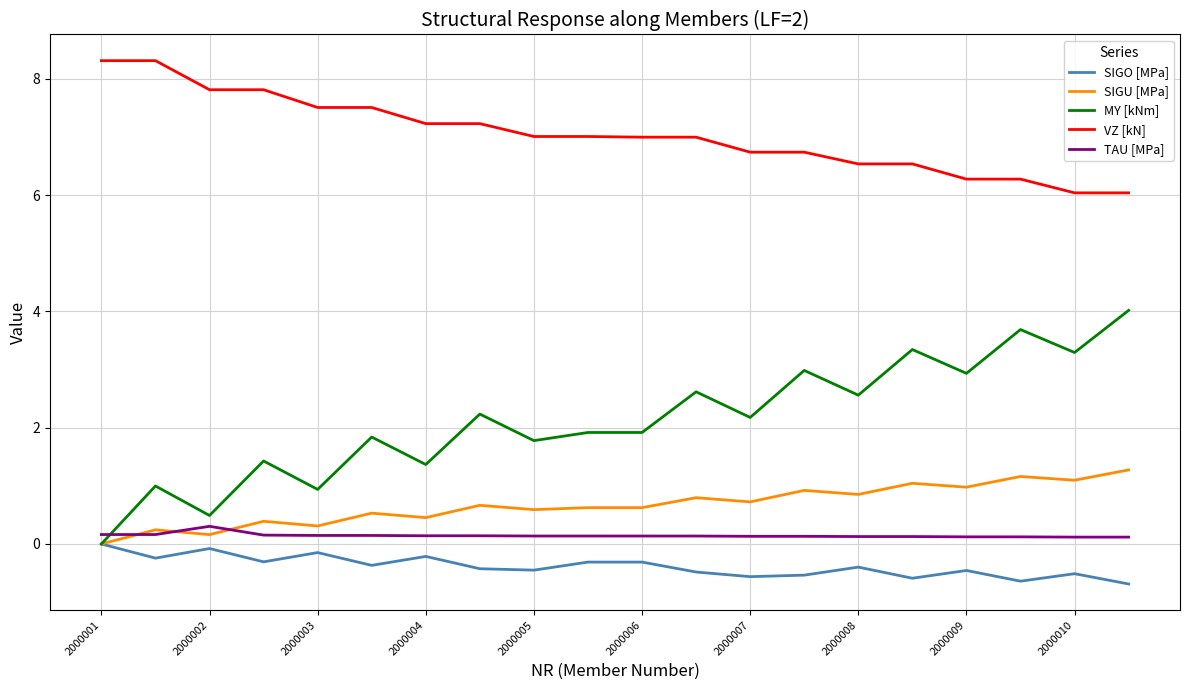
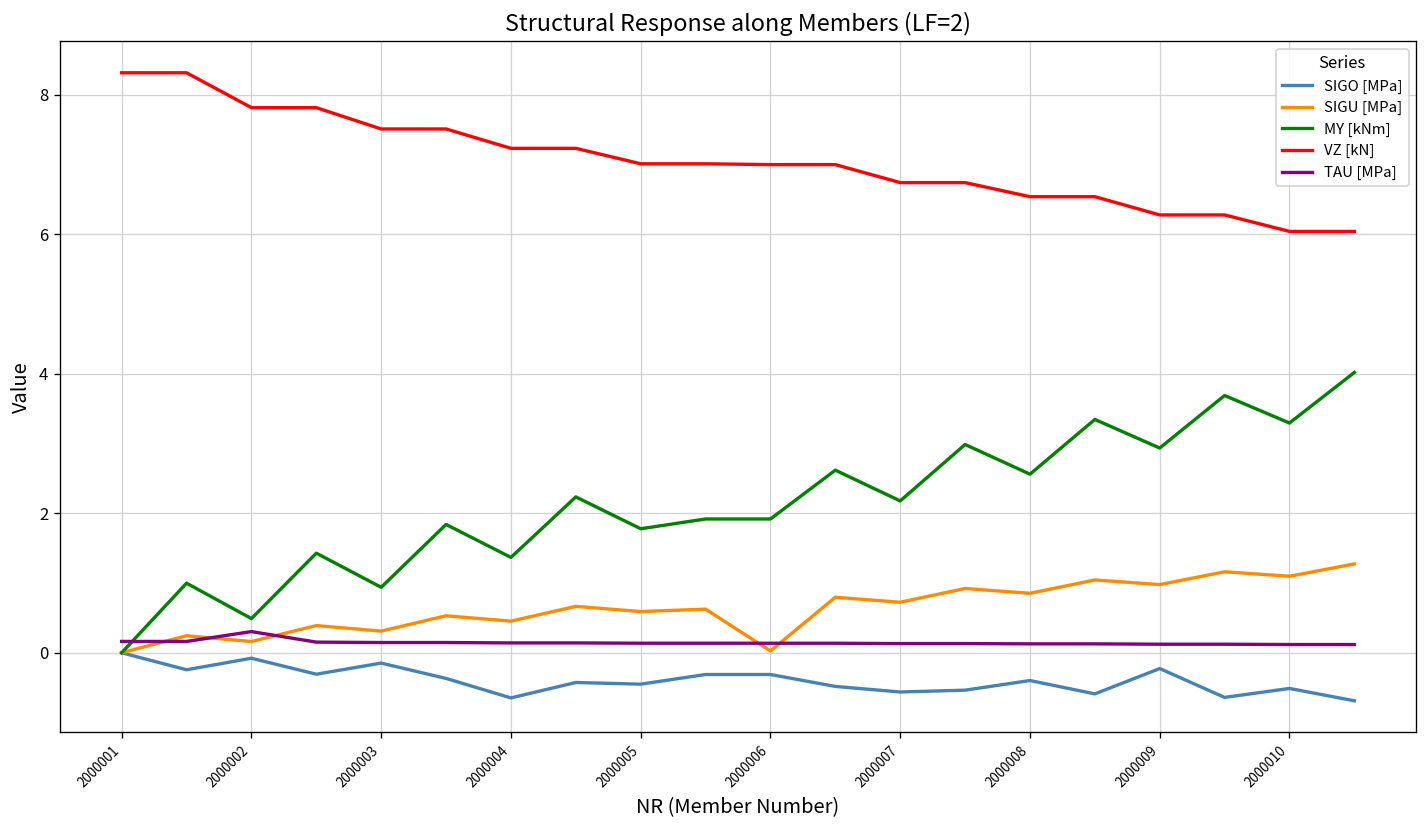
  {
    "SIGO [MPa]": {
      "2000002": -0.1,
      "2000003": -0.1,
-     "2000004": -0.2,
+     "2000004": -0.6,
      "2000005": -0.5,
      "2000006": -0.3,
      "2000007": -0.6,
      "2000008": -0.4,
-     "2000009": -0.5,
+     "2000009": -0.2,
      "2000010": -0.5
    },
    "SIGU [MPa]": {
      "2000002": 0.2,
      "2000003": 0.3,
      "2000004": 0.5,
      "2000005": 0.6,
-     "2000006": 0.6,
+     "2000006": 0.0,
      "2000007": 0.7,
      "2000008": 0.9,
      "2000009": 1.0,
      "2000010": 1.1
    },
    "MY [kNm]": {
      "2000002": 0.5,
      "2000003": 0.9,
      "2000004": 1.4,
      "2000005": 1.8,
      "2000006": 1.9,
      "2000007": 2.2,
      "2000008": 2.6,
      "2000009": 2.9,
      "2000010": 3.3
    },
    "VZ [kN]": {
      "2000001": 8.3,
      "2000002": 7.8,
      "2000003": 7.5,
      "2000004": 7.2,
      "2000005": 7.0,
      "2000006": 7.0,
      "2000007": 6.7,
      "2000008": 6.5,
      "2000009": 6.3,
      "2000010": 6.0
    },
    "TAU [MPa]": {
      "2000001": 0.2,
      "2000002": 0.3,
      "2000003": 0.1,
      "2000004": 0.1,
      "2000005": 0.1,
      "2000006": 0.1,
      "2000007": 0.1,
      "2000008": 0.1,
      "2000009": 0.1,
      "2000010": 0.1
    }
  }
